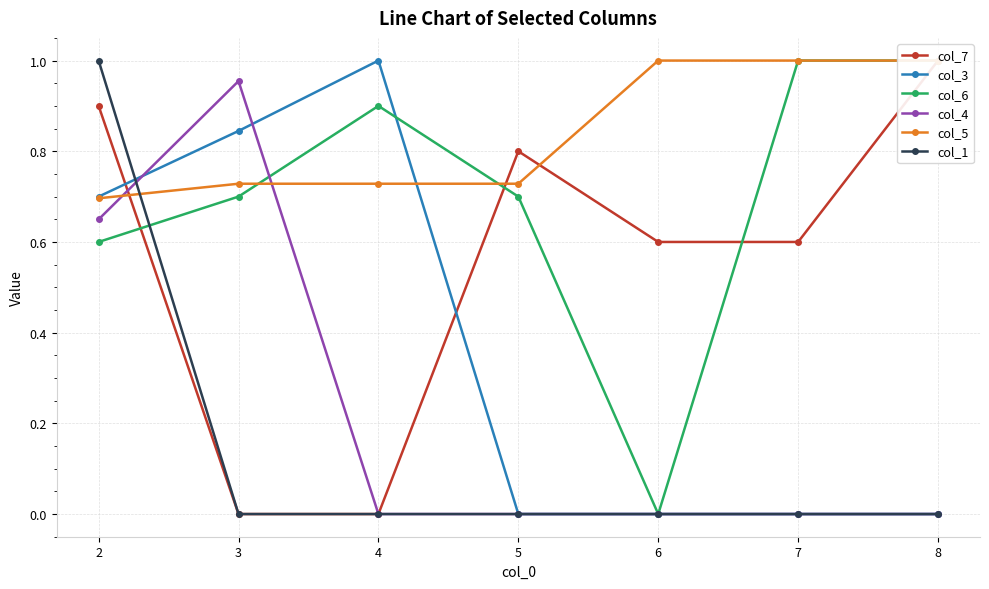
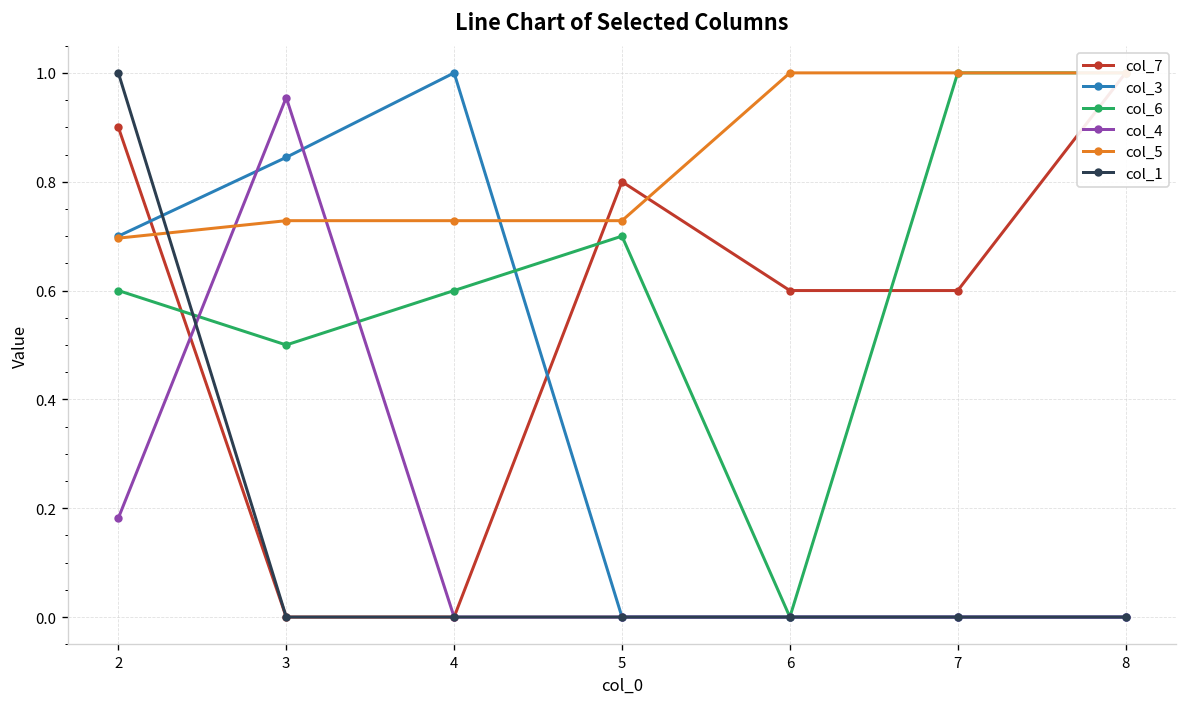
  {
    "col_7": {
      "2": 0.90,
      "5": 0.80,
      "6": 0.60,
      "7": 0.60
    },
    "col_3": {
      "3": 0.84,
      "4": 1.00
    },
    "col_6": {
      "2": 0.6,
-     "3": 0.7,
-     "4": 0.9,
+     "3": 0.5,
+     "4": 0.6,
      "5": 0.7
    },
    "col_4": {
-     "2": 0.65,
+     "2": 0.18,
      "3": 0.95
    },
    "col_5": {
      "3": 0.73,
      "4": 0.73,
      "5": 0.73,
      "6": 1.00
    },
    "col_1": {
      "2": 1.00
    }
  }
